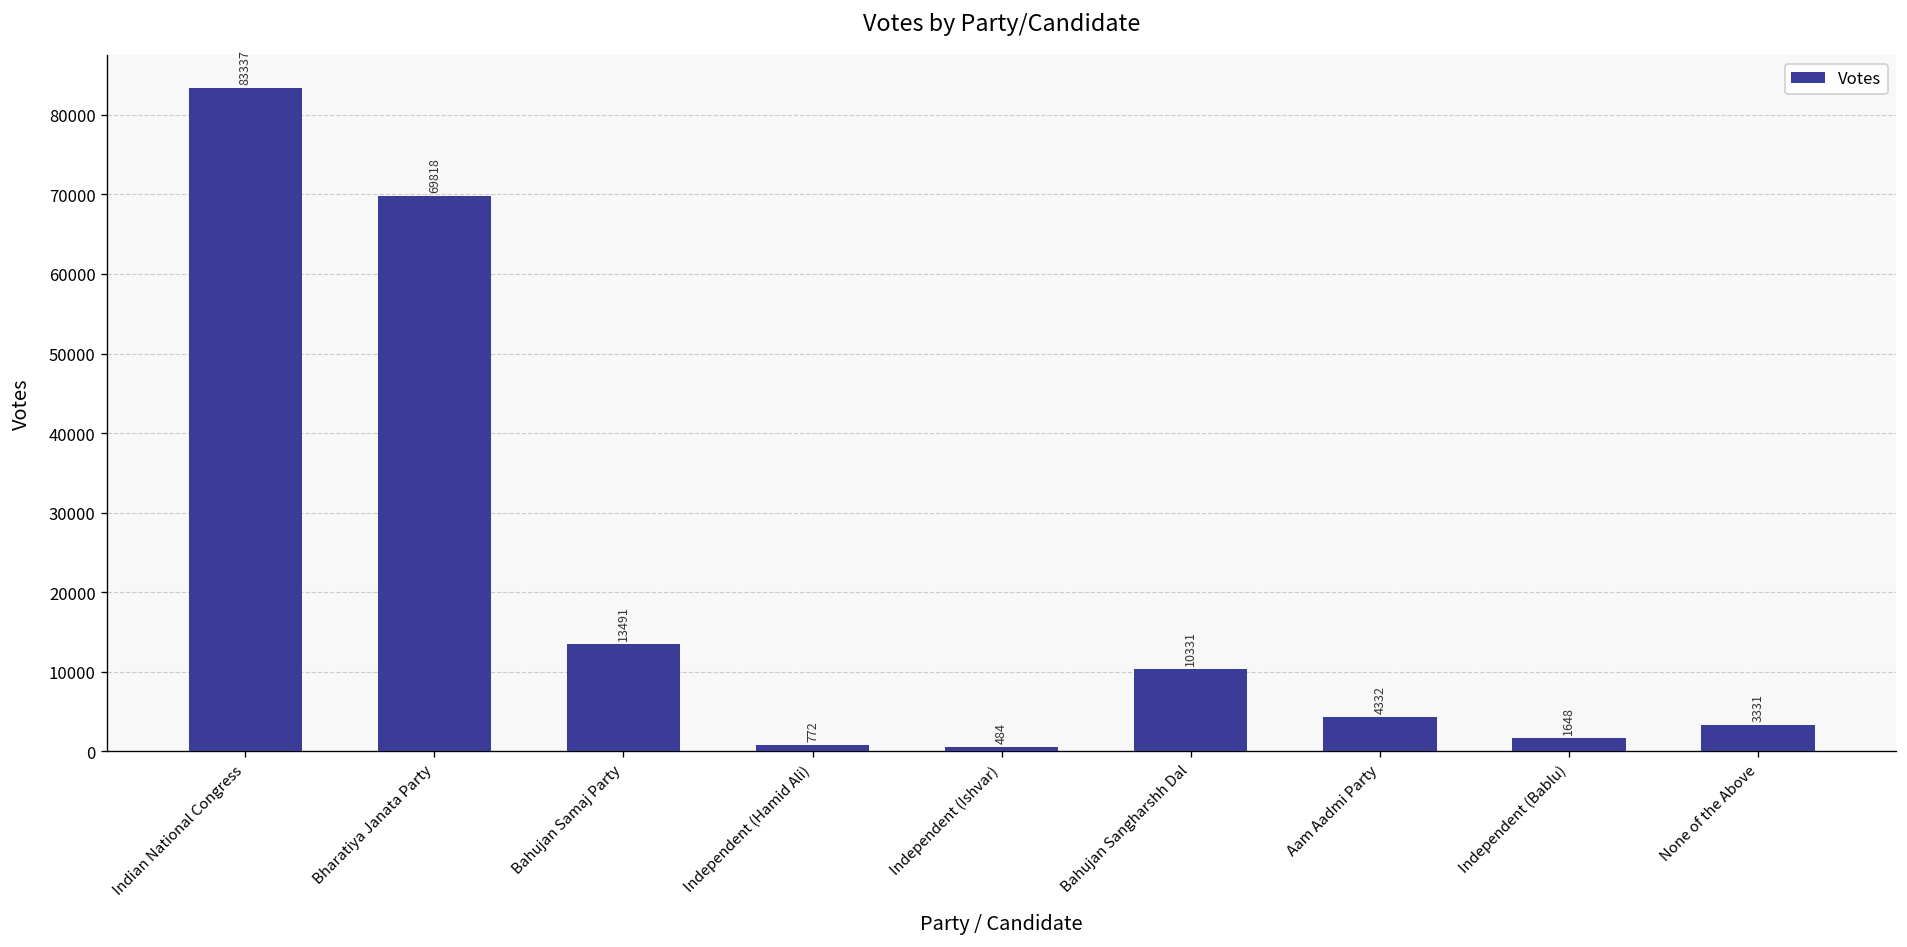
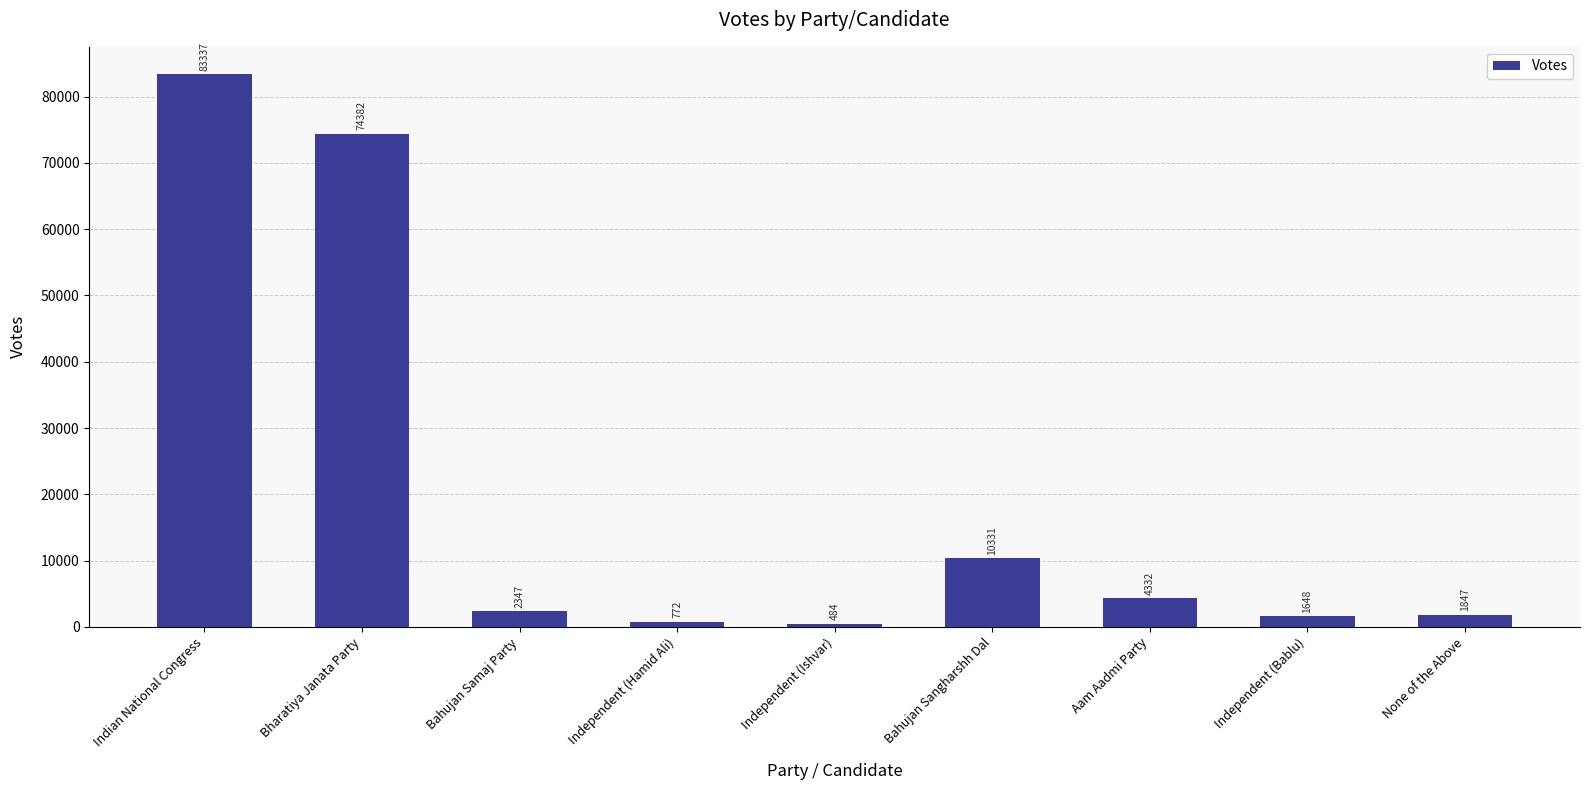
  {
    "Indian National Congress": 83337,
-   "Bharatiya Janata Party": 69818,
-   "Bahujan Samaj Party": 13491,
+   "Bharatiya Janata Party": 74382,
+   "Bahujan Samaj Party": 2347,
    "Independent (Hamid Ali)": 772,
    "Independent (Ishvar)": 484,
    "Bahujan Sangharshh Dal": 10331,
    "Aam Aadmi Party": 4332,
    "Independent (Bablu)": 1648,
-   "None of the Above": 3331
+   "None of the Above": 1847
  }
